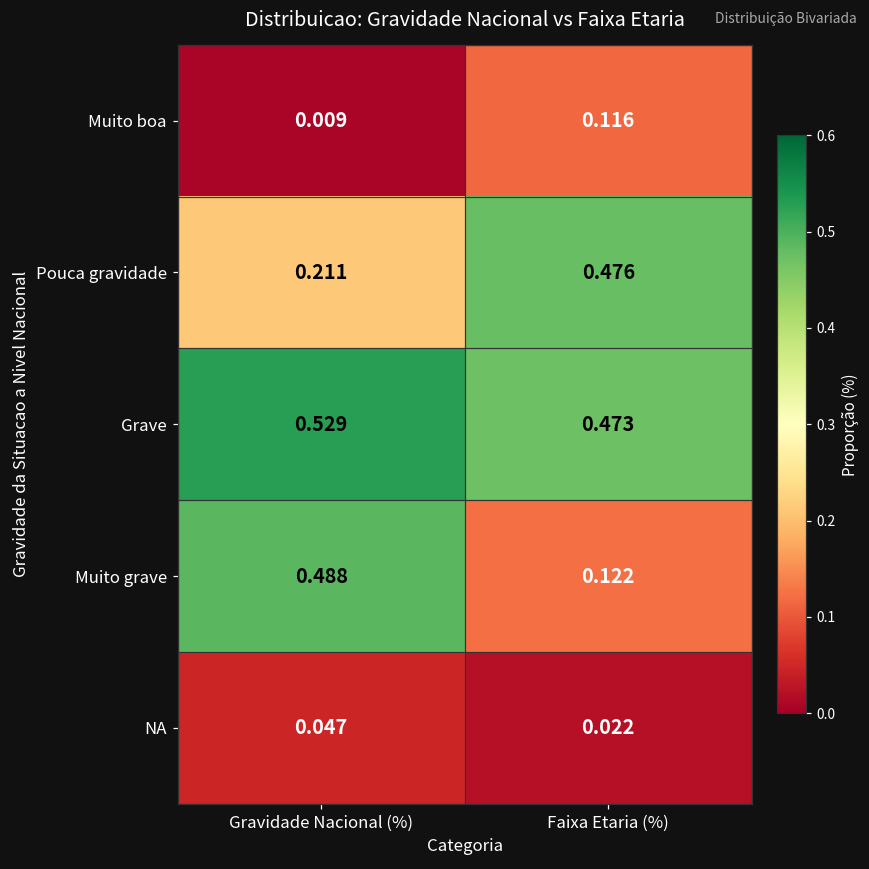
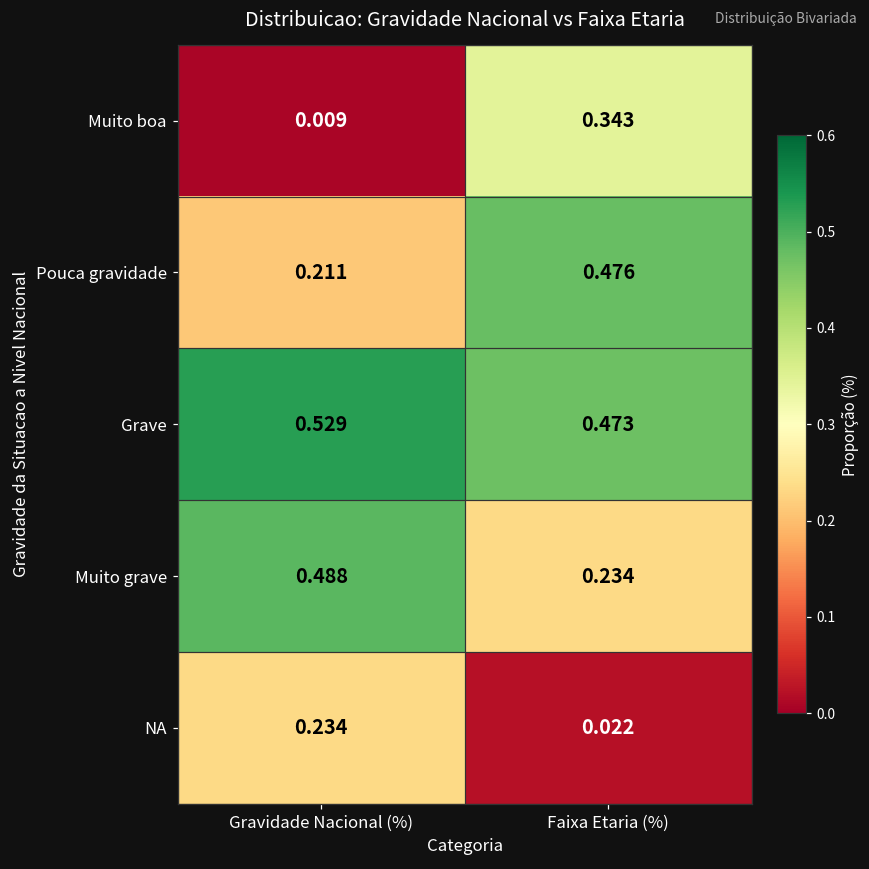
  {
    "Muito boa": {
      "Gravidade Nacional (%)": 0.009,
-     "Faixa Etaria (%)": 0.116
+     "Faixa Etaria (%)": 0.343
    },
    "Pouca gravidade": {
      "Gravidade Nacional (%)": 0.211,
      "Faixa Etaria (%)": 0.476
    },
    "Grave": {
      "Gravidade Nacional (%)": 0.529,
      "Faixa Etaria (%)": 0.473
    },
    "Muito grave": {
      "Gravidade Nacional (%)": 0.488,
-     "Faixa Etaria (%)": 0.122
+     "Faixa Etaria (%)": 0.234
    },
    "NA": {
-     "Gravidade Nacional (%)": 0.047,
+     "Gravidade Nacional (%)": 0.234,
      "Faixa Etaria (%)": 0.022
    }
  }
